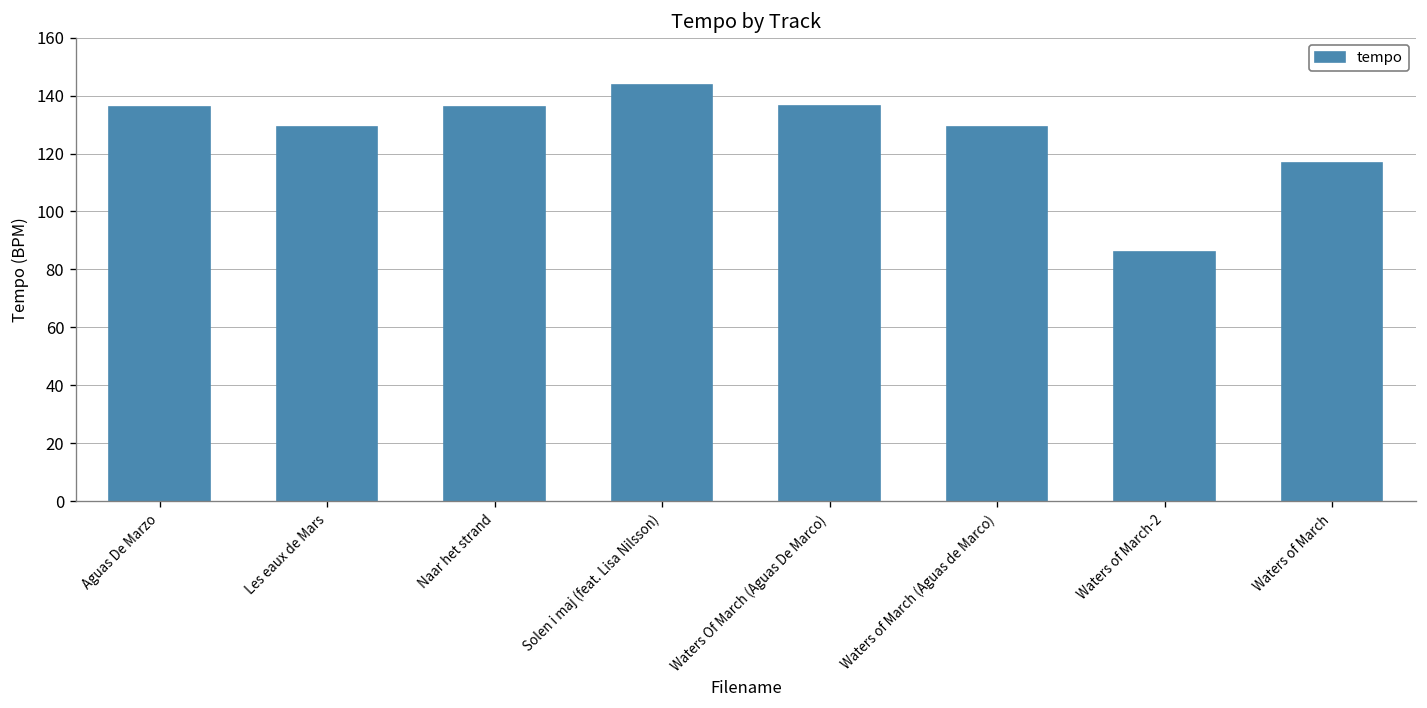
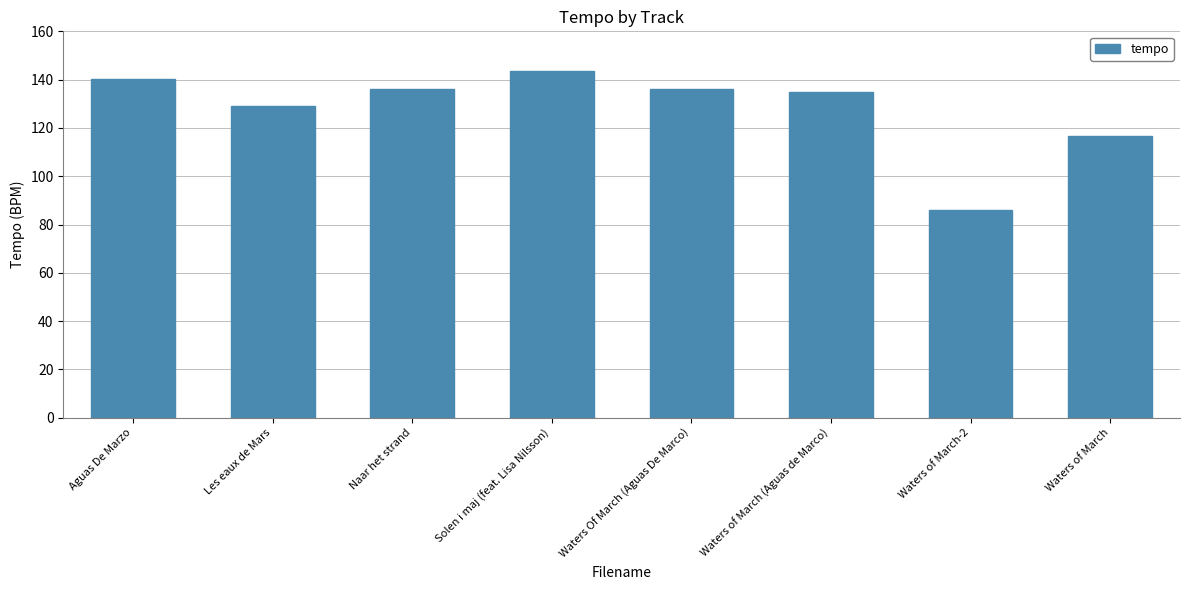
  {
-   "Aguas De Marzo": 136,
+   "Aguas De Marzo": 140,
    "Les eaux de Mars": 129,
    "Naar het strand": 136,
    "Solen i maj (feat. Lisa Nilsson)": 144,
    "Waters Of March (Aguas De Marco)": 136,
-   "Waters of March (Aguas de Marco)": 129,
+   "Waters of March (Aguas de Marco)": 135,
    "Waters of March-2": 86,
    "Waters of March": 117
  }
